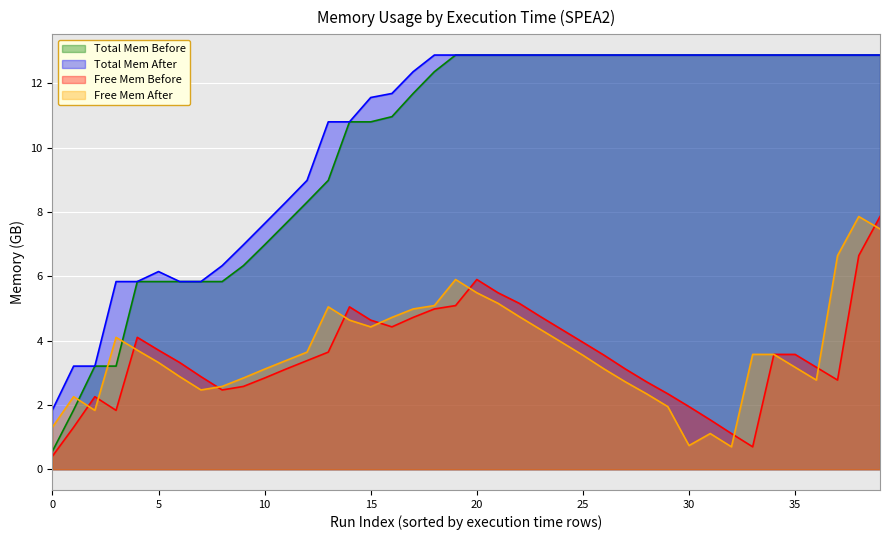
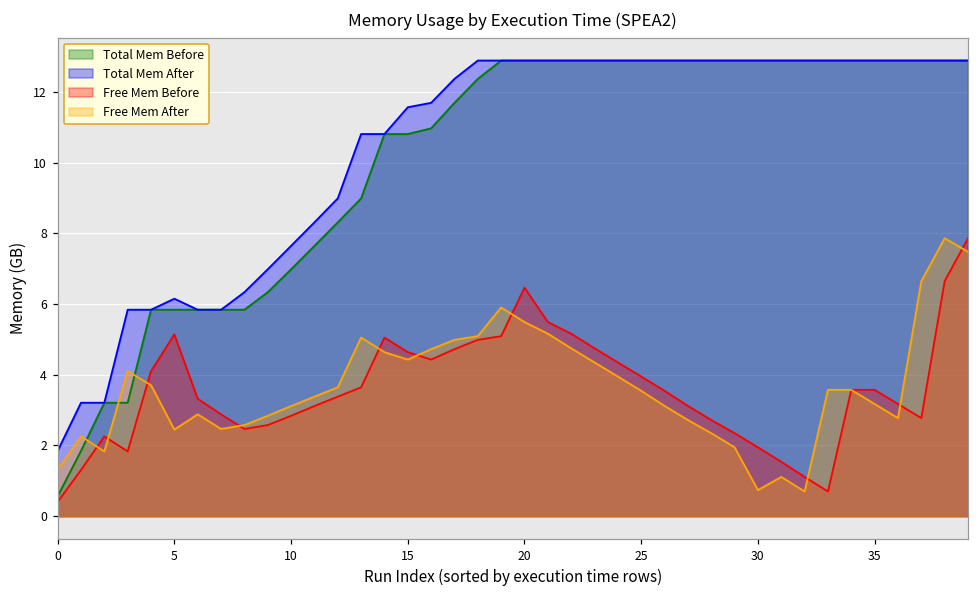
  {
    "Total Mem Before": {
      "0": 0.6,
      "5": 5.8,
      "10": 7.0,
      "15": 10.8
    },
    "Total Mem After": {
      "0": 1.8,
      "5": 6.1,
      "10": 7.6,
      "15": 11.6
    },
    "Free Mem Before": {
      "0": 0.4,
-     "5": 3.7,
+     "5": 5.1,
      "10": 2.8,
      "15": 4.6,
-     "20": 5.9,
+     "20": 6.5,
      "25": 3.9,
      "30": 1.9,
      "35": 3.6
    },
    "Free Mem After": {
      "0": 1.3,
-     "5": 3.3,
+     "5": 2.4,
      "10": 3.1,
      "15": 4.4,
      "20": 5.5,
      "25": 3.5,
      "30": 0.7,
      "35": 3.2
    }
  }
